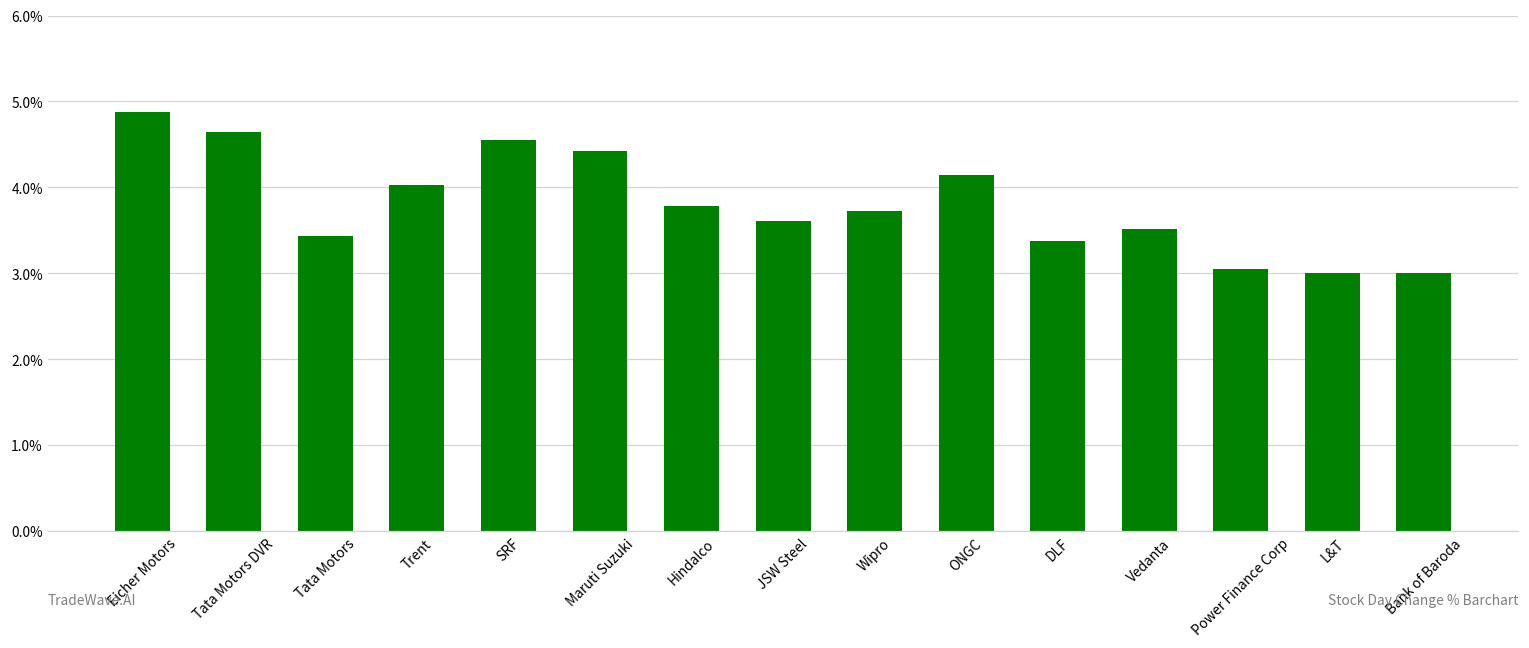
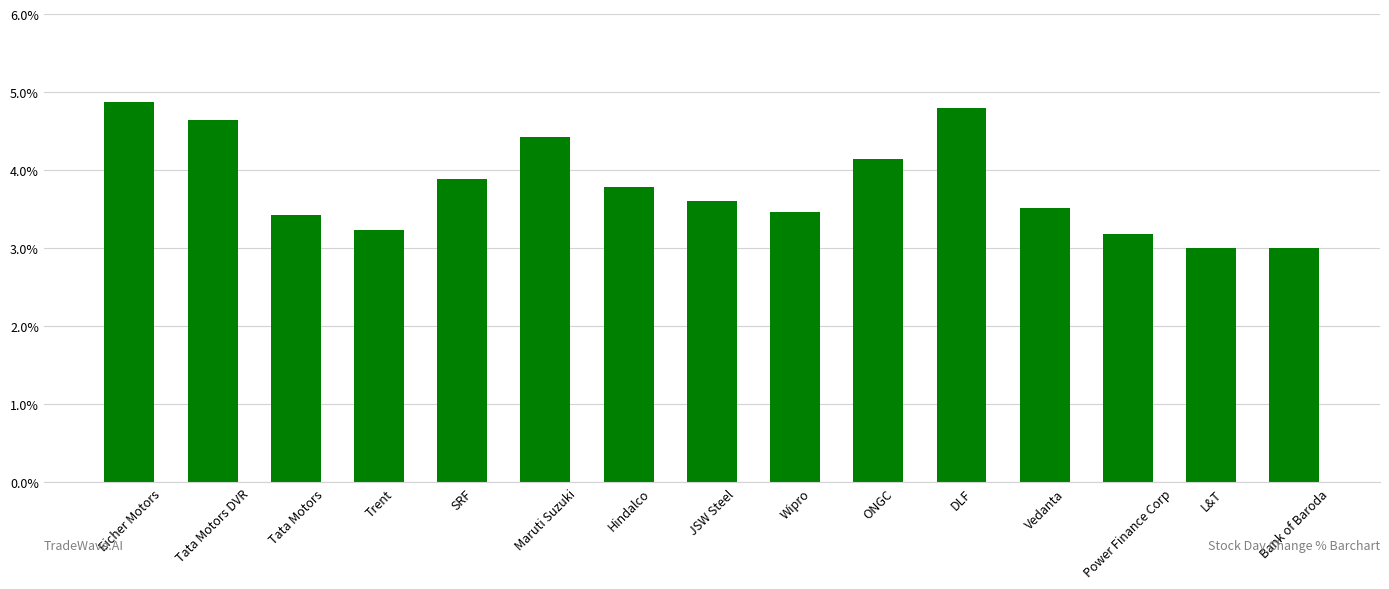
  {
    "Eicher Motors": "4.9%",
    "Tata Motors DVR": "4.6%",
    "Tata Motors": "3.4%",
-   "Trent": "4.0%",
-   "SRF": "4.6%",
+   "Trent": "3.2%",
+   "SRF": "3.9%",
    "Maruti Suzuki": "4.4%",
    "Hindalco": "3.8%",
    "JSW Steel": "3.6%",
-   "Wipro": "3.7%",
+   "Wipro": "3.5%",
    "ONGC": "4.1%",
-   "DLF": "3.4%",
+   "DLF": "4.8%",
    "Vedanta": "3.5%",
-   "Power Finance Corp": "3.0%",
+   "Power Finance Corp": "3.2%",
    "L&T": "3.0%",
    "Bank of Baroda": "3.0%"
  }
